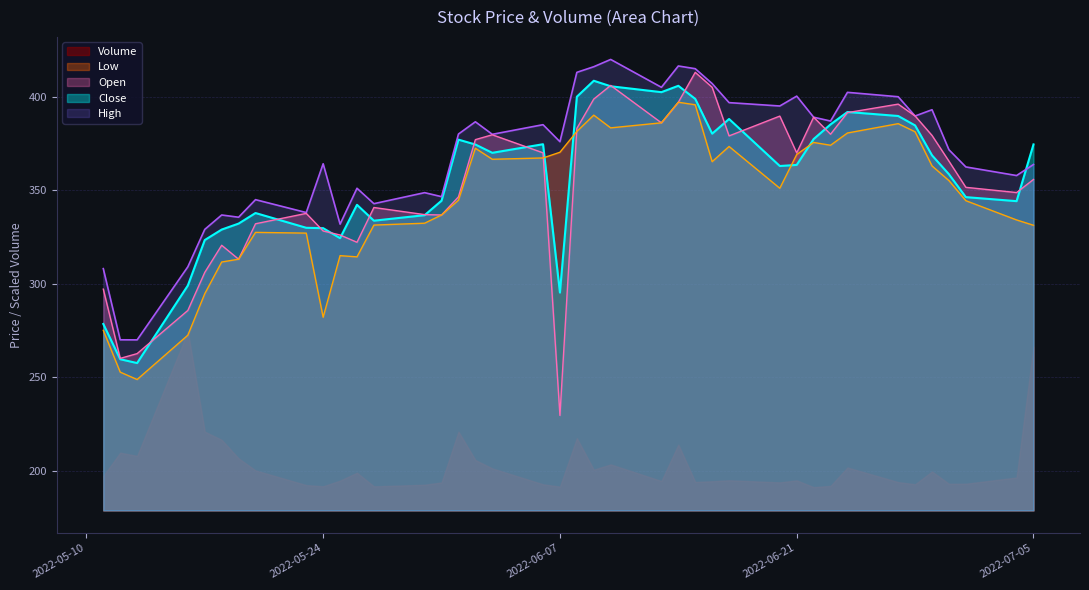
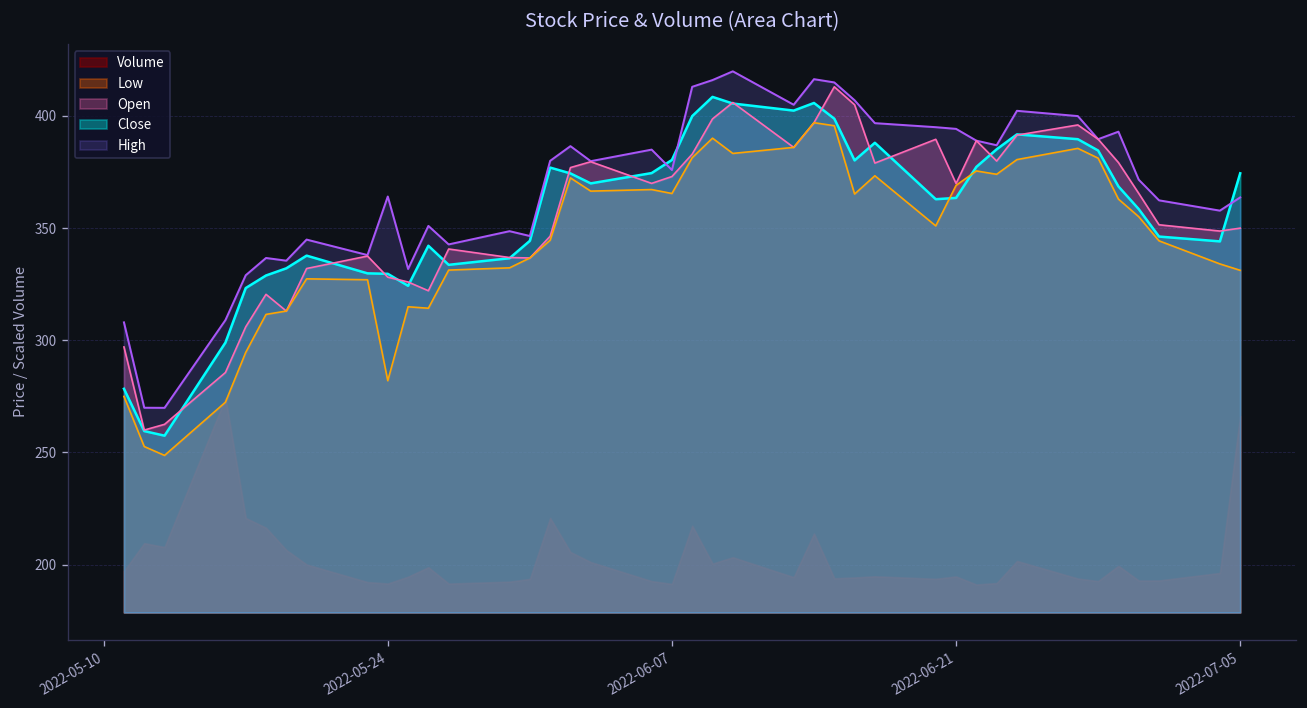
  {
    "Close": {
      "2022-05-24": 330,
-     "2022-06-07": 295,
+     "2022-06-07": 380,
      "2022-06-21": 363,
      "2022-07-05": 374
    },
    "Volume": {
      "2022-05-24": 192,
      "2022-06-07": 191,
      "2022-06-21": 195,
      "2022-07-05": 266
    },
    "High": {
      "2022-05-24": 364,
      "2022-06-07": 376,
-     "2022-06-21": 400,
+     "2022-06-21": 394,
      "2022-07-05": 364
    },
    "Open": {
      "2022-05-24": 328,
-     "2022-06-07": 230,
-     "2022-07-05": 356
+     "2022-06-07": 373,
+     "2022-07-05": 350
    },
    "Low": {
      "2022-05-24": 282,
-     "2022-06-07": 370,
+     "2022-06-07": 365,
      "2022-07-05": 331
    }
  }
